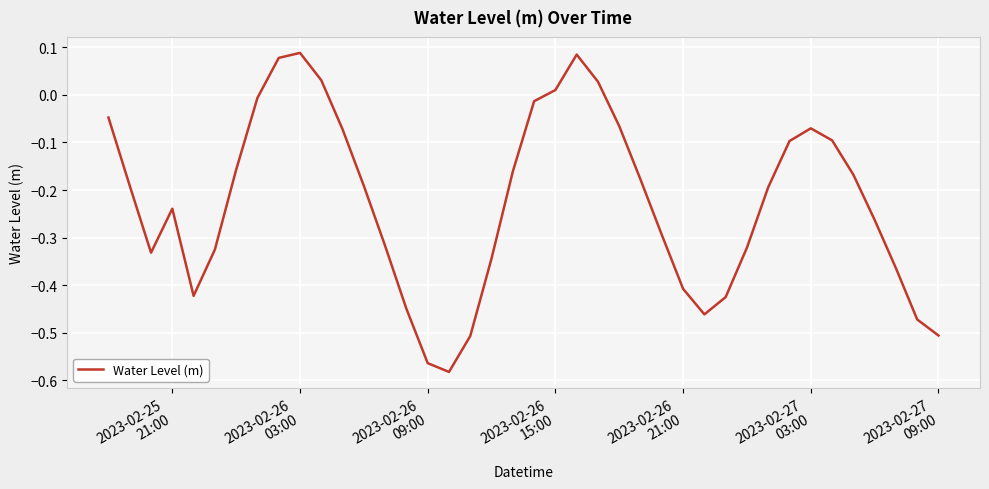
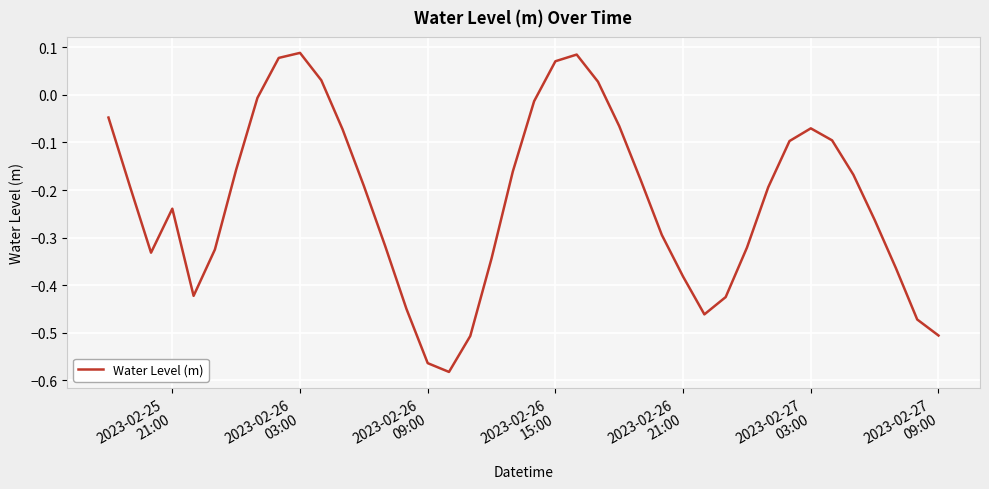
  {
    "2023-02-25 21:00": -0.24,
    "2023-02-26 03:00": 0.09,
    "2023-02-26 09:00": -0.56,
-   "2023-02-26 15:00": 0.01,
-   "2023-02-26 21:00": -0.41,
+   "2023-02-26 15:00": 0.07,
+   "2023-02-26 21:00": -0.38,
    "2023-02-27 03:00": -0.07,
    "2023-02-27 09:00": -0.51
  }
